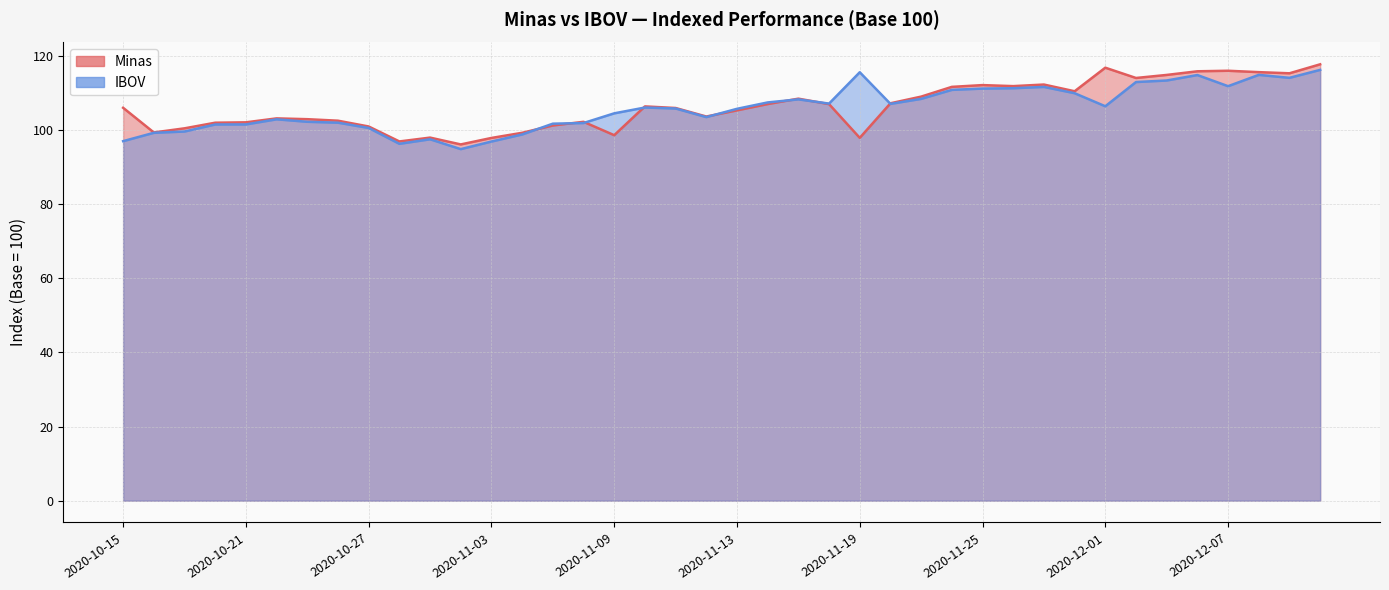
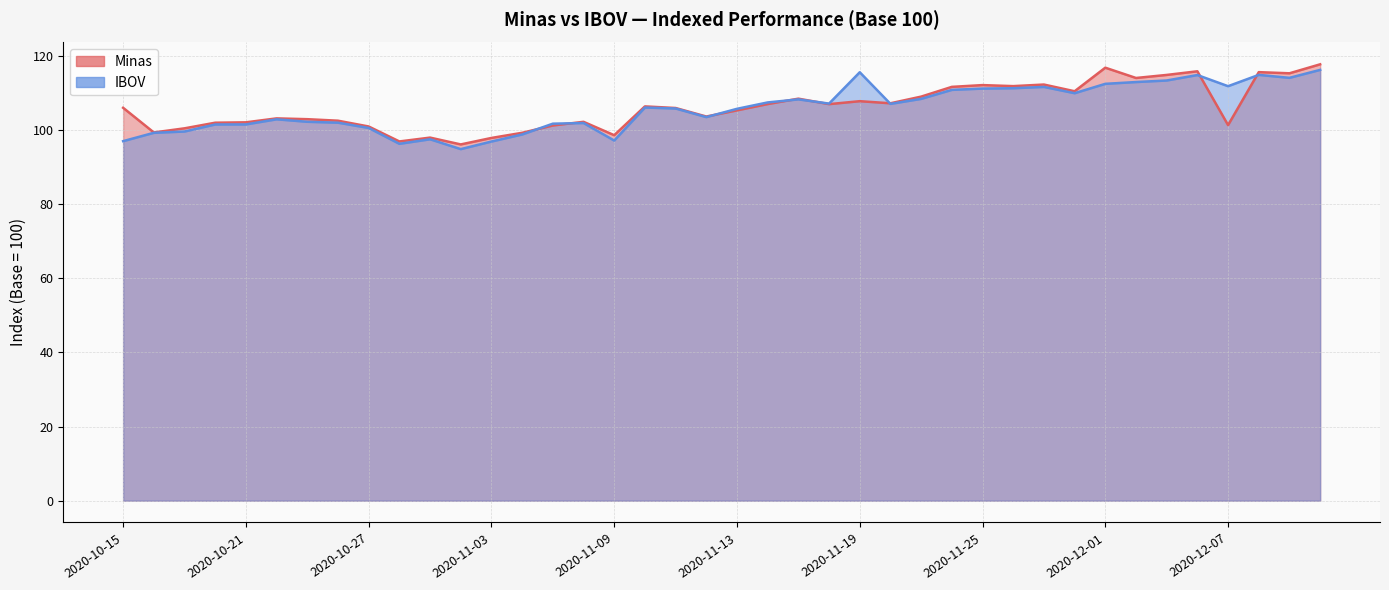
  {
    "Minas": {
      "2020-10-15": 106,
      "2020-11-03": 98,
      "2020-11-09": 99,
-     "2020-11-19": 98,
+     "2020-11-19": 108,
      "2020-11-25": 112,
      "2020-12-01": 117,
-     "2020-12-07": 116
+     "2020-12-07": 101
    },
    "IBOV": {
      "2020-10-15": 97,
      "2020-11-03": 97,
-     "2020-11-09": 105,
+     "2020-11-09": 97,
      "2020-11-19": 116,
      "2020-11-25": 111,
-     "2020-12-01": 106,
+     "2020-12-01": 112,
      "2020-12-07": 112
    }
  }
